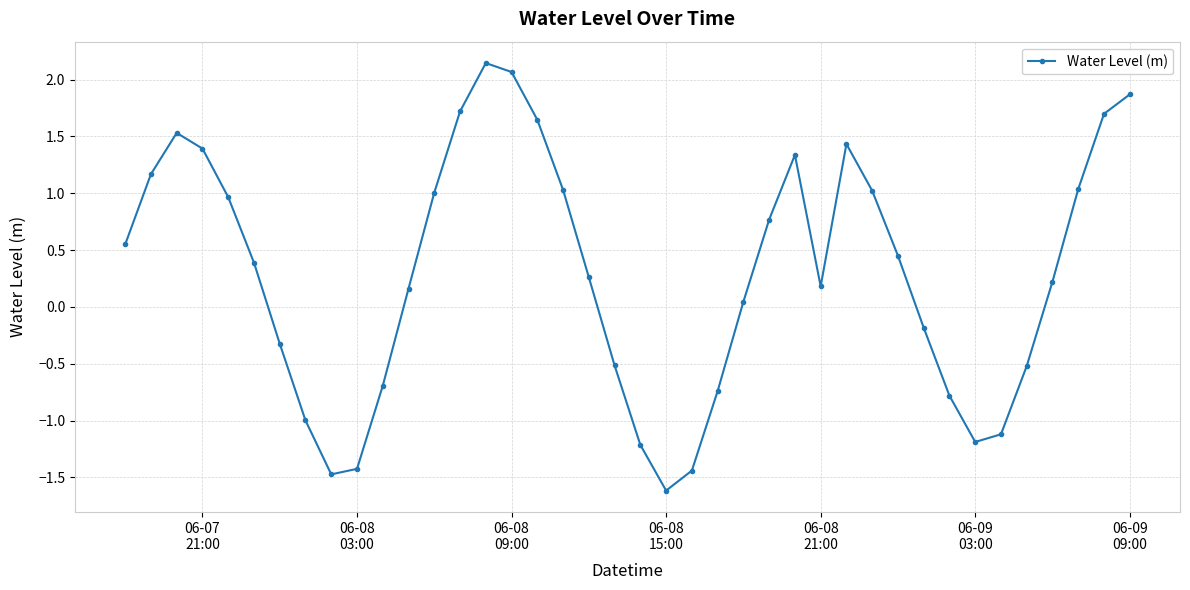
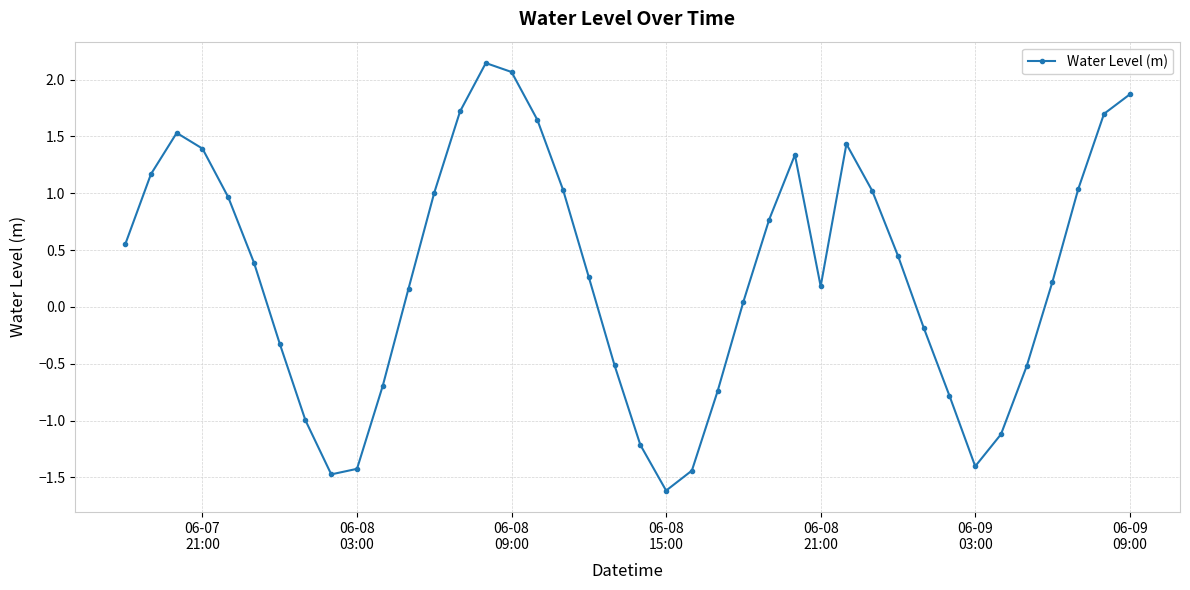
  {
    "06-07 21:00": 1.39,
    "06-08 03:00": -1.42,
    "06-08 09:00": 2.07,
    "06-08 15:00": -1.62,
    "06-08 21:00": 0.18,
-   "06-09 03:00": -1.19,
+   "06-09 03:00": -1.40,
    "06-09 09:00": 1.87
  }
